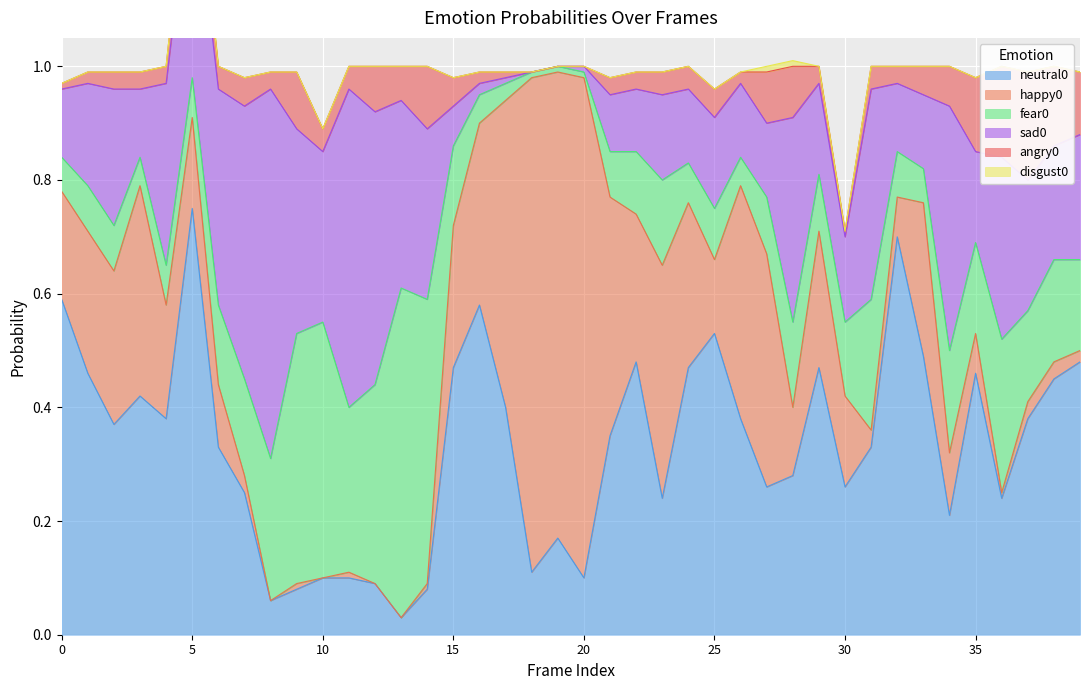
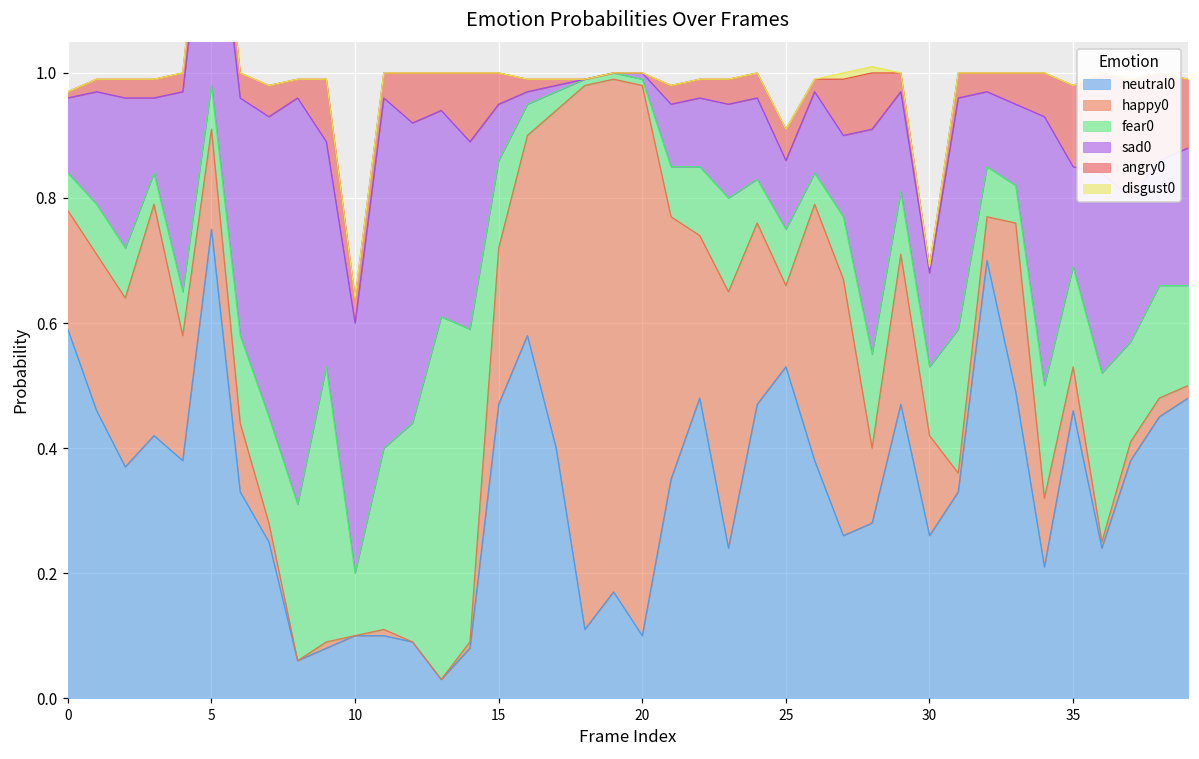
  {
    "neutral0": {
      "0": 0.59,
      "5": 0.75,
      "15": 0.47,
      "20": 0.10,
      "25": 0.53,
      "30": 0.26,
      "35": 0.46
    },
    "fear0": {
      "0": 0.06,
      "5": 0.07,
-     "10": 0.45,
+     "10": 0.10,
      "15": 0.14,
      "20": 0.01,
      "25": 0.09,
-     "30": 0.13,
+     "30": 0.11,
      "35": 0.16
    },
    "sad0": {
      "0": 0.12,
-     "10": 0.3,
-     "15": 0.07,
-     "25": 0.16,
+     "10": 0.4,
+     "15": 0.09,
+     "25": 0.11,
      "30": 0.15,
      "35": 0.16
    }
  }
